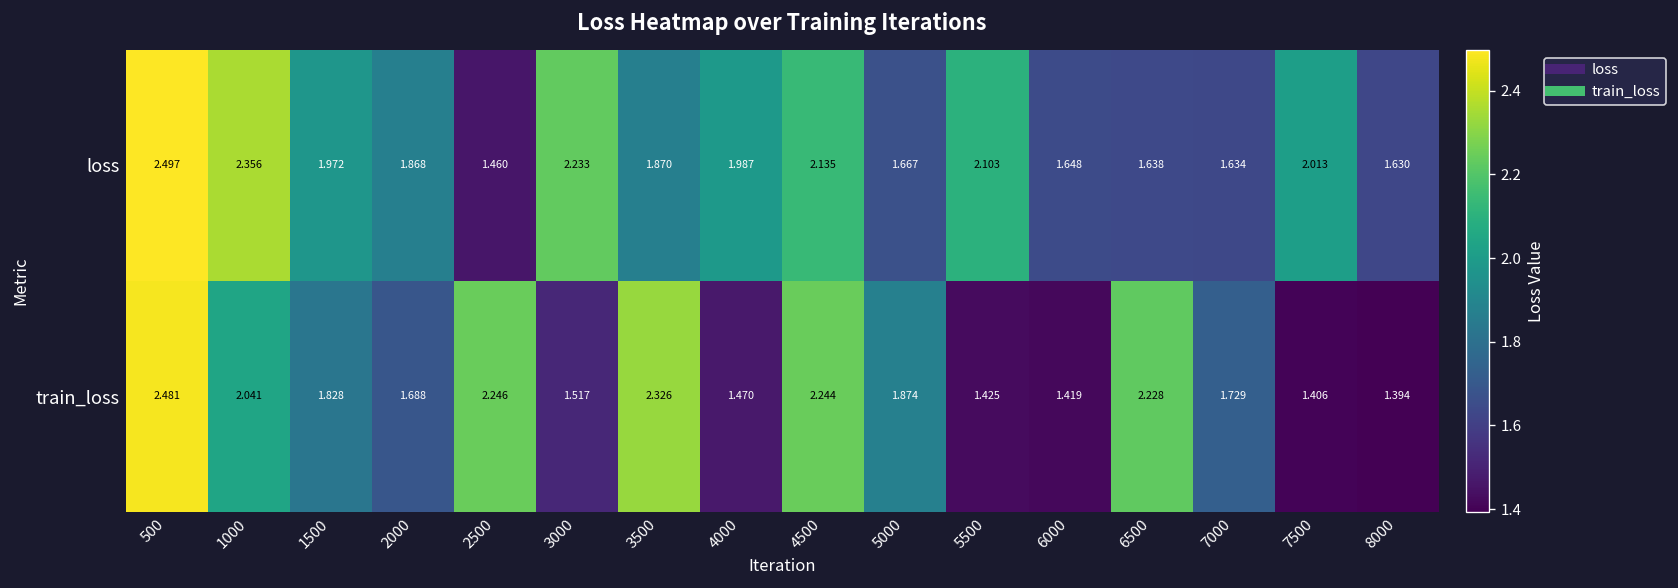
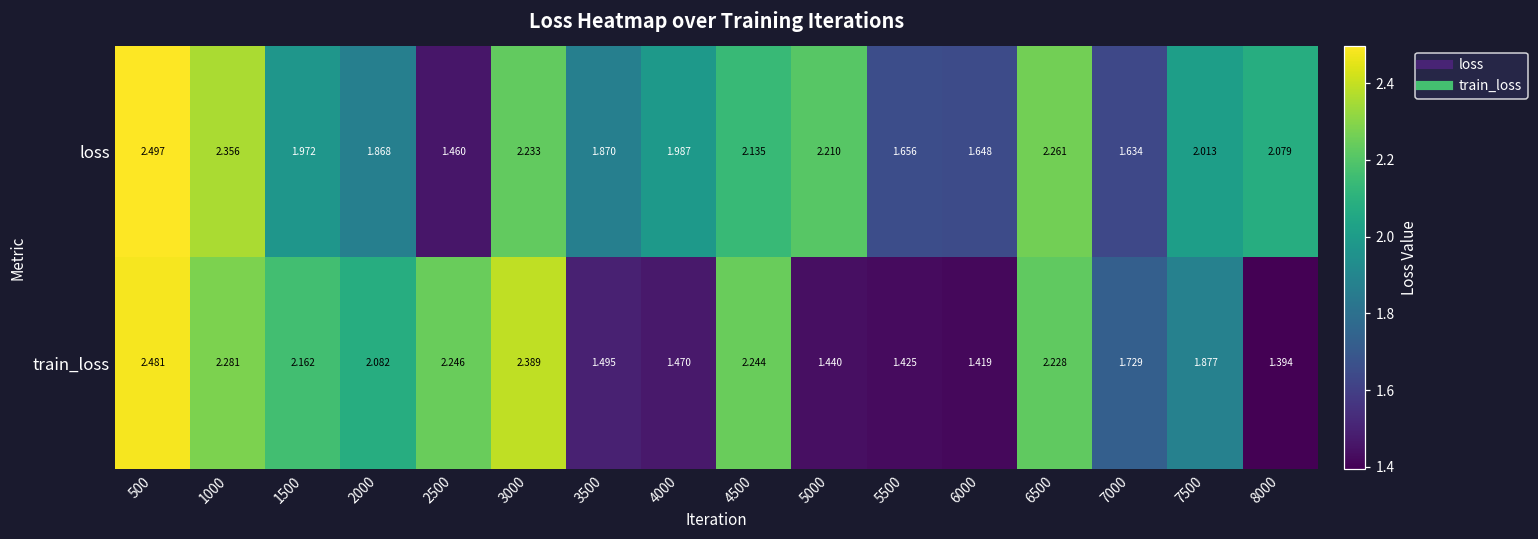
  {
    "loss": {
      "500": 2.497,
      "1000": 2.356,
      "1500": 1.972,
      "2000": 1.868,
      "2500": 1.460,
      "3000": 2.233,
      "3500": 1.870,
      "4000": 1.987,
      "4500": 2.135,
-     "5000": 1.667,
-     "5500": 2.103,
+     "5000": 2.210,
+     "5500": 1.656,
      "6000": 1.648,
-     "6500": 1.638,
+     "6500": 2.261,
      "7000": 1.634,
      "7500": 2.013,
-     "8000": 1.630
+     "8000": 2.079
    },
    "train_loss": {
      "500": 2.481,
-     "1000": 2.041,
-     "1500": 1.828,
-     "2000": 1.688,
+     "1000": 2.281,
+     "1500": 2.162,
+     "2000": 2.082,
      "2500": 2.246,
-     "3000": 1.517,
-     "3500": 2.326,
+     "3000": 2.389,
+     "3500": 1.495,
      "4000": 1.470,
      "4500": 2.244,
-     "5000": 1.874,
+     "5000": 1.440,
      "5500": 1.425,
      "6000": 1.419,
      "6500": 2.228,
      "7000": 1.729,
-     "7500": 1.406,
+     "7500": 1.877,
      "8000": 1.394
    }
  }
